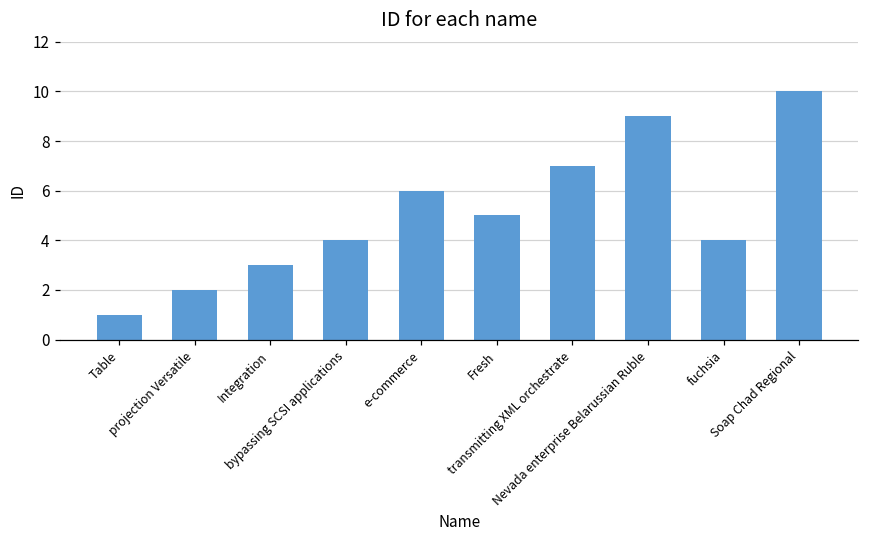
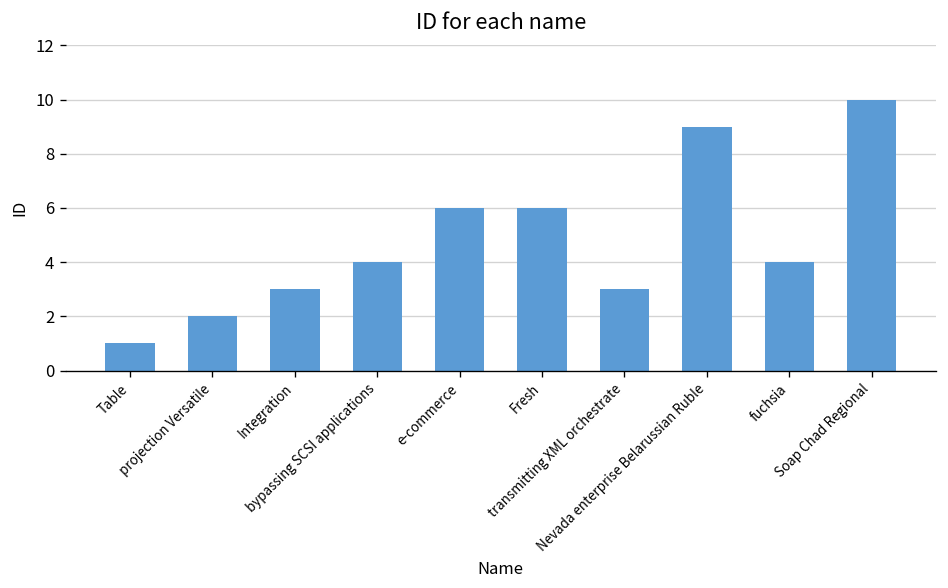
  {
    "Table": 1,
    "projection Versatile": 2,
    "Integration": 3,
    "bypassing SCSI applications": 4,
    "e-commerce": 6,
-   "Fresh": 5,
-   "transmitting XML orchestrate": 7,
+   "Fresh": 6,
+   "transmitting XML orchestrate": 3,
    "Nevada enterprise Belarussian Ruble": 9,
    "fuchsia": 4,
    "Soap Chad Regional": 10
  }
